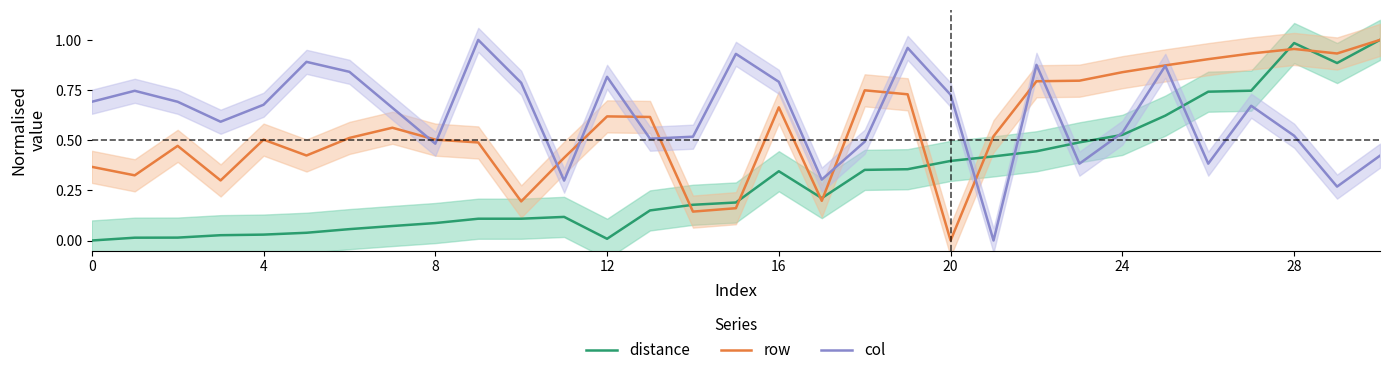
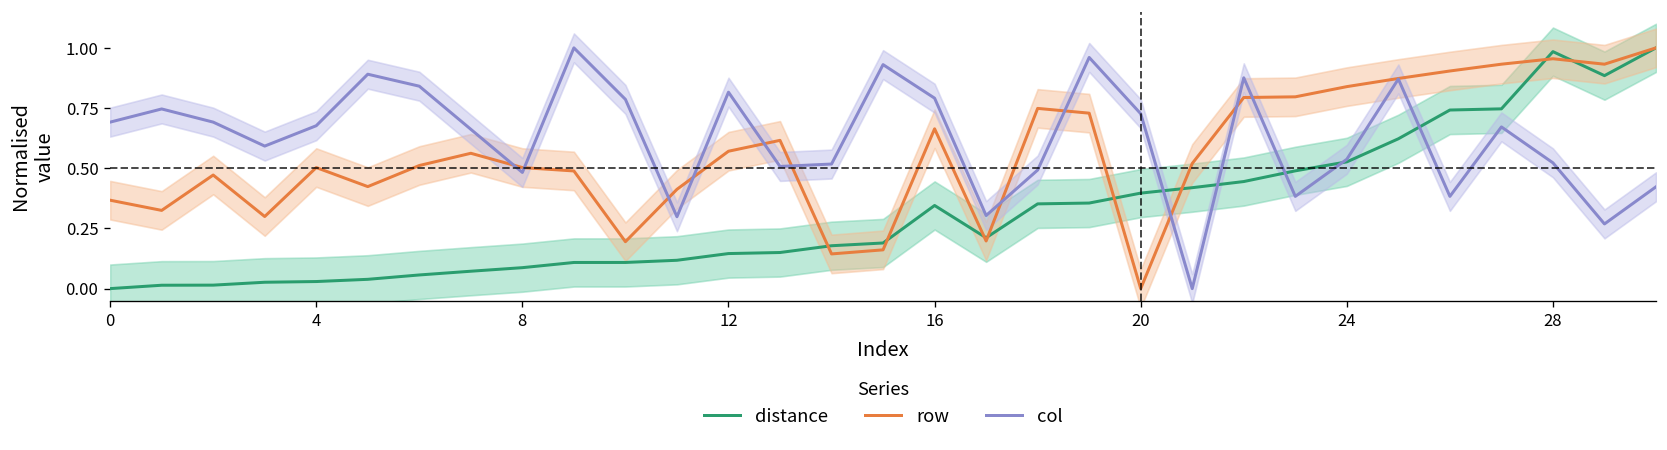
  {
    "distance": {
      "0": 0.00,
      "4": 0.03,
      "8": 0.09,
-     "12": 0.01,
+     "12": 0.15,
      "16": 0.35,
      "20": 0.40,
      "28": 0.98
    },
    "row": {
      "0": 0.37,
      "4": 0.50,
      "8": 0.50,
-     "12": 0.62,
+     "12": 0.57,
      "16": 0.66,
      "20": 0.00,
      "24": 0.84,
      "28": 0.95
    },
    "col": {
      "0": 0.69,
      "4": 0.68,
      "8": 0.48,
      "12": 0.82,
      "16": 0.79,
      "20": 0.73,
      "28": 0.52
    }
  }
